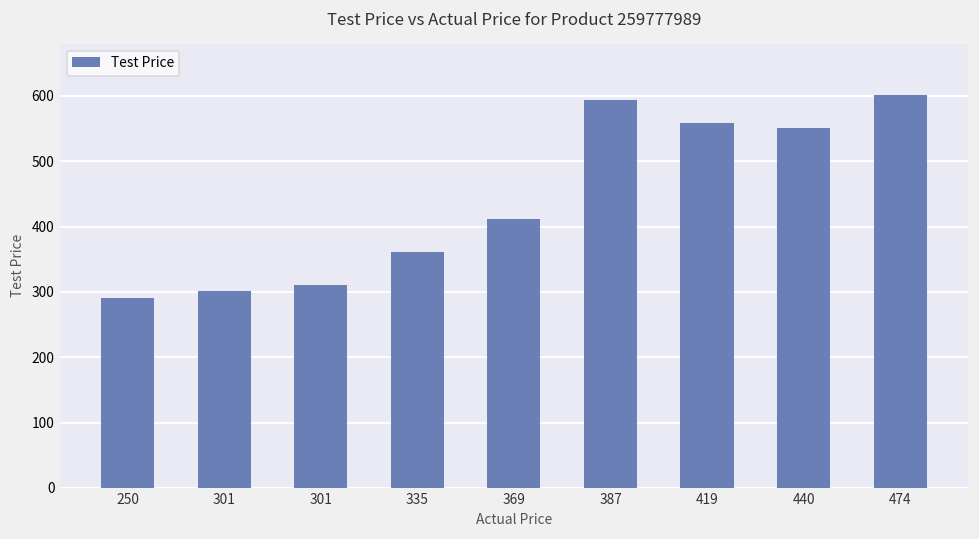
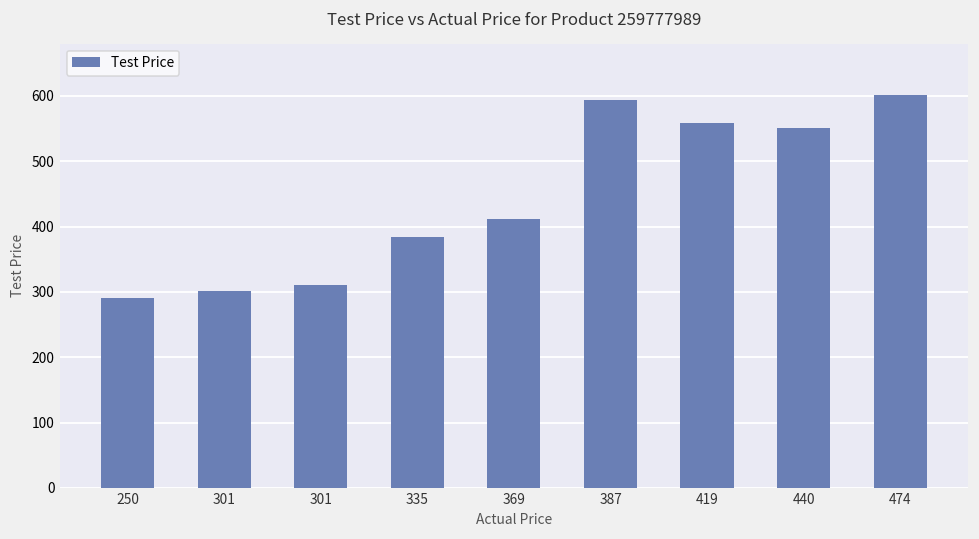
  {
    "250": 290,
-   "335": 360,
+   "335": 380,
    "369": 410,
    "387": 590,
    "419": 560,
    "440": 550,
    "474": 600
  }
